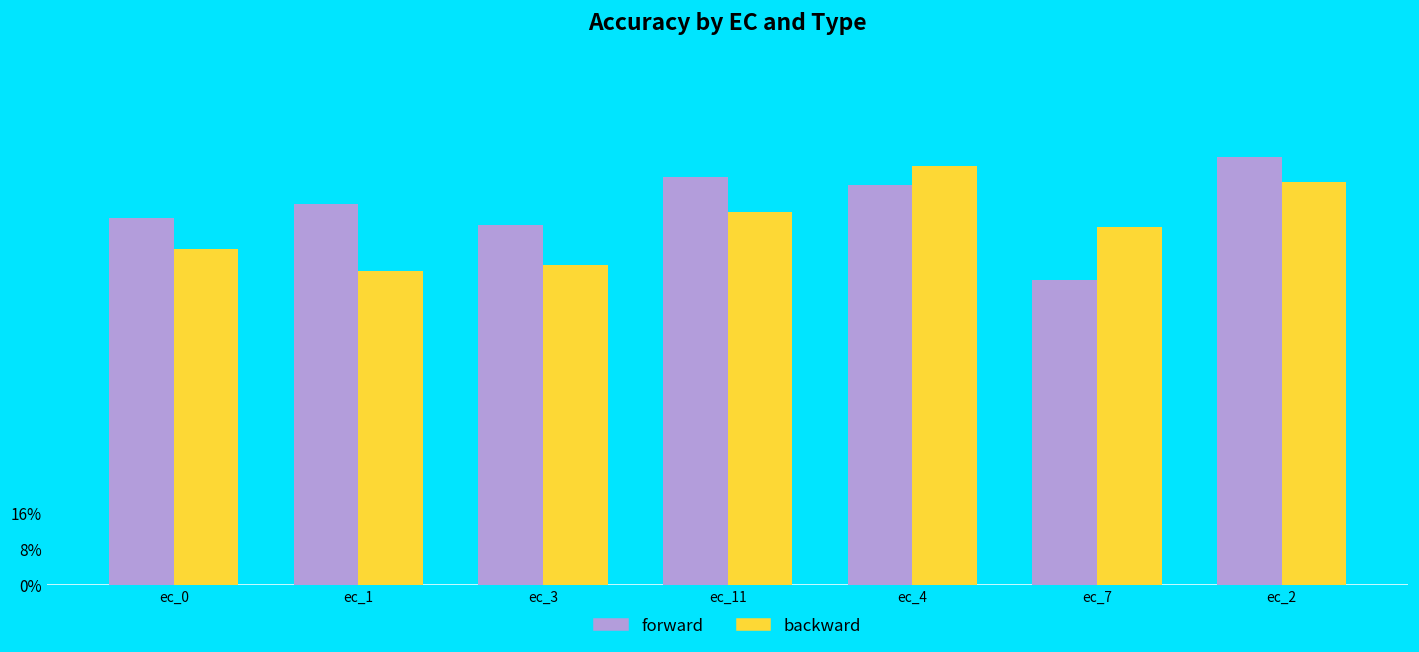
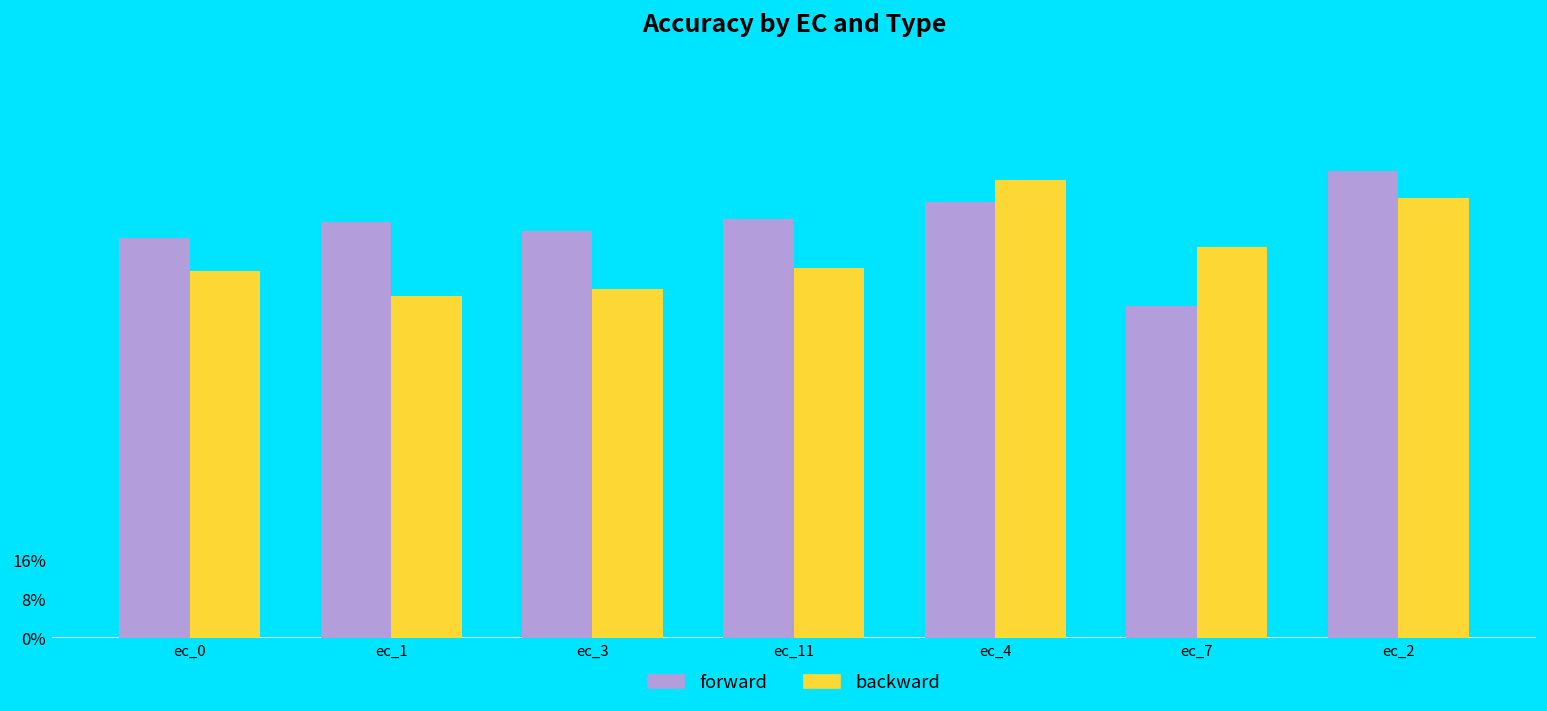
  {
    "forward": {
      "ec_0": "82%",
      "ec_1": "85%",
-     "ec_3": "80%",
-     "ec_11": "91%",
+     "ec_3": "83%",
+     "ec_11": "86%",
      "ec_4": "89%",
      "ec_7": "68%",
      "ec_2": "96%"
    },
    "backward": {
      "ec_0": "75%",
      "ec_1": "70%",
      "ec_3": "71%",
-     "ec_11": "83%",
+     "ec_11": "76%",
      "ec_4": "94%",
      "ec_7": "80%",
      "ec_2": "90%"
    }
  }
